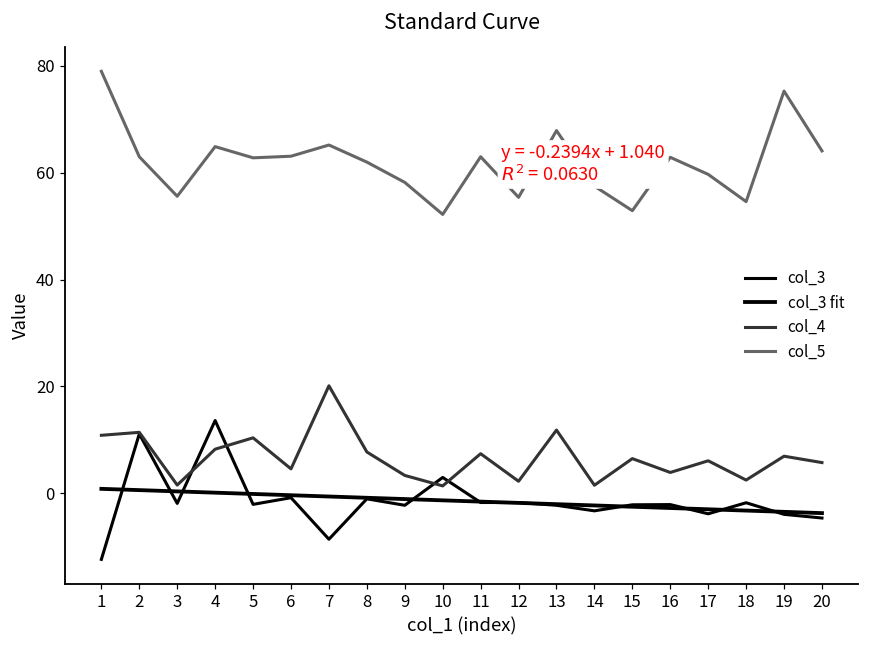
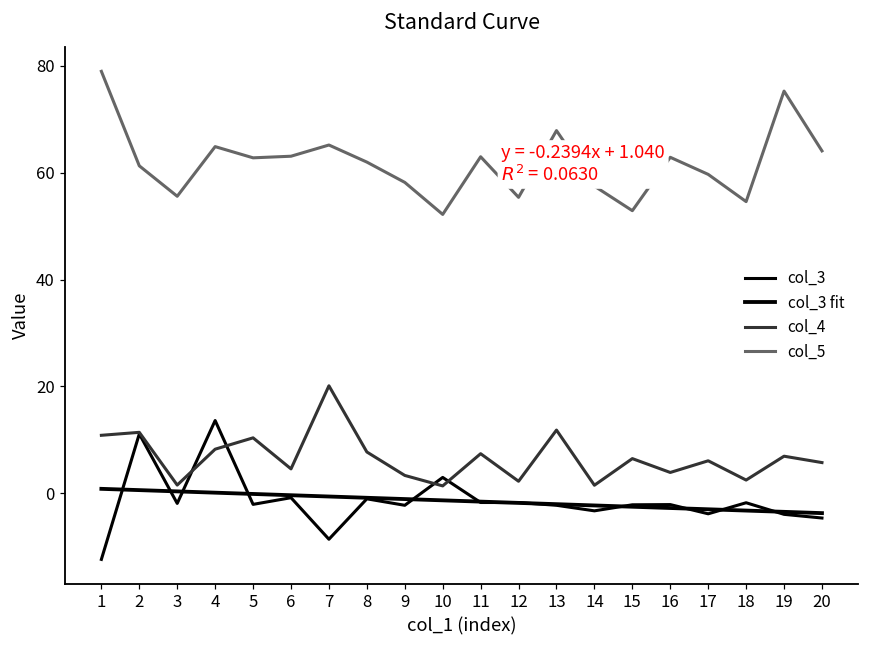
  {
    "col_4": {
      "1": 11,
      "3": 2,
      "4": 8,
      "5": 10,
      "6": 5,
      "7": 20,
      "8": 8,
      "9": 3,
      "10": 1,
      "11": 7,
      "12": 2,
      "13": 12,
      "14": 1,
      "15": 6,
      "16": 4,
      "17": 6,
      "18": 2,
      "19": 7,
      "20": 6
    },
    "col_5": {
      "1": 79,
-     "2": 63,
+     "2": 61,
      "3": 56,
      "4": 65,
      "5": 63,
      "6": 63,
      "7": 65,
      "8": 62,
      "9": 58,
      "10": 52,
      "11": 63,
      "12": 55,
      "13": 68,
      "15": 53,
      "16": 63,
      "17": 60,
      "18": 55,
      "19": 75,
      "20": 64
    }
  }
